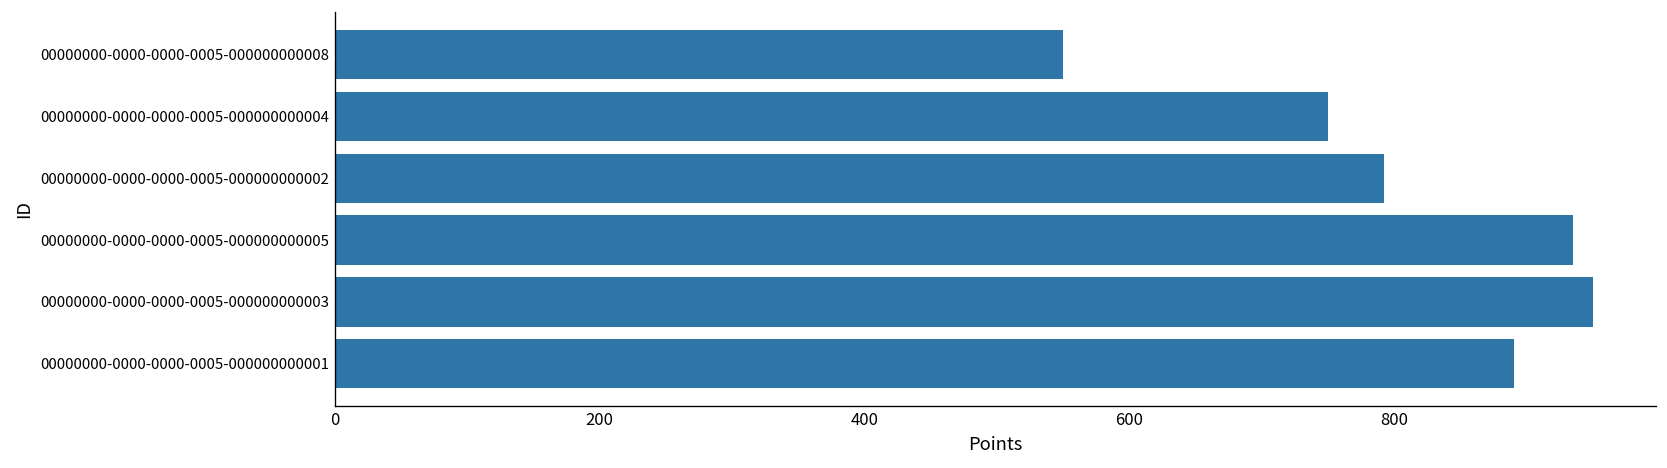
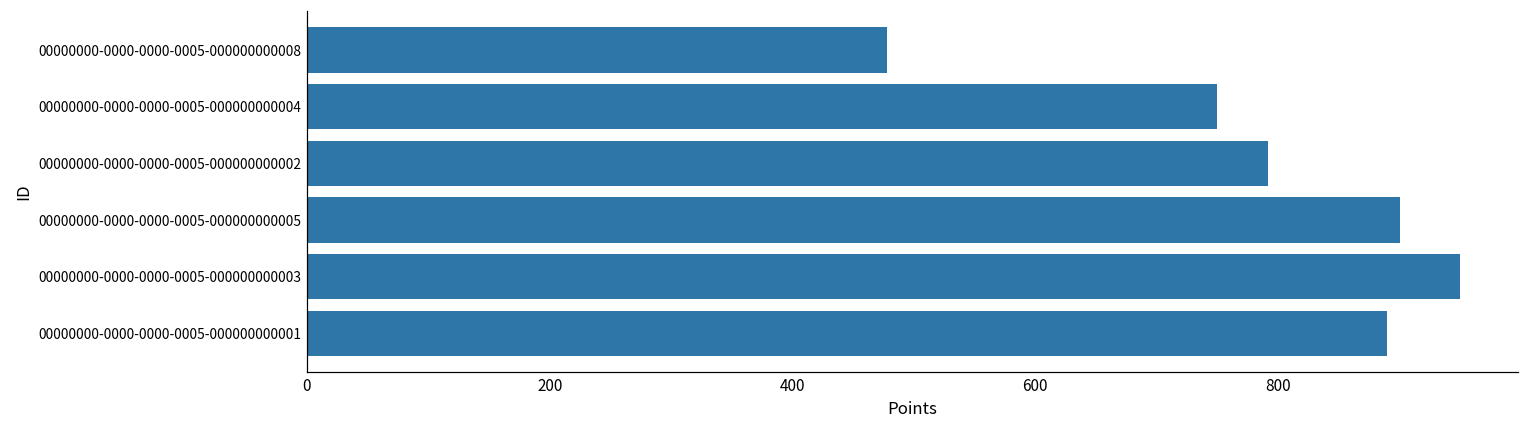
  {
-   "00000000-0000-0000-0005-000000000008": 550,
+   "00000000-0000-0000-0005-000000000008": 478,
    "00000000-0000-0000-0005-000000000004": 750,
    "00000000-0000-0000-0005-000000000002": 792,
-   "00000000-0000-0000-0005-000000000005": 935,
+   "00000000-0000-0000-0005-000000000005": 900,
    "00000000-0000-0000-0005-000000000003": 950,
    "00000000-0000-0000-0005-000000000001": 890
  }
